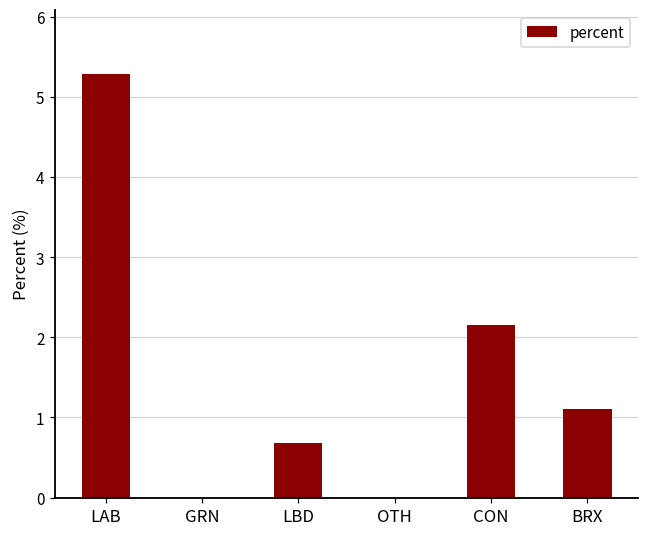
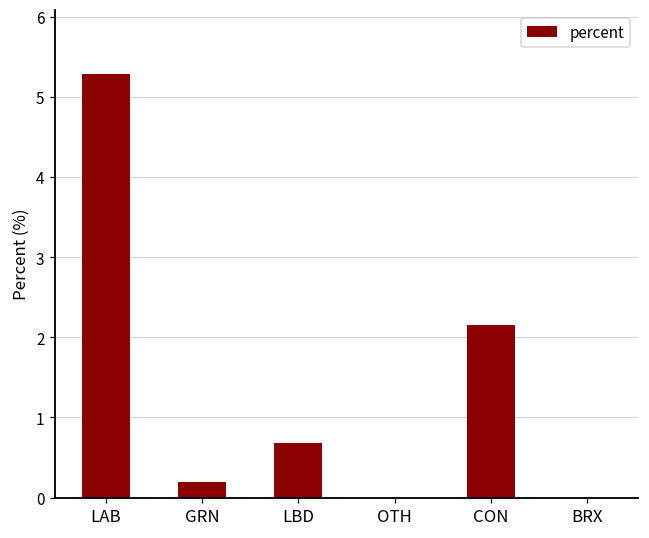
  {
    "LAB": 5.3,
-   "GRN": 0.0,
+   "GRN": 0.2,
    "LBD": 0.7,
    "CON": 2.2,
-   "BRX": 1.1
+   "BRX": 0.0
  }
